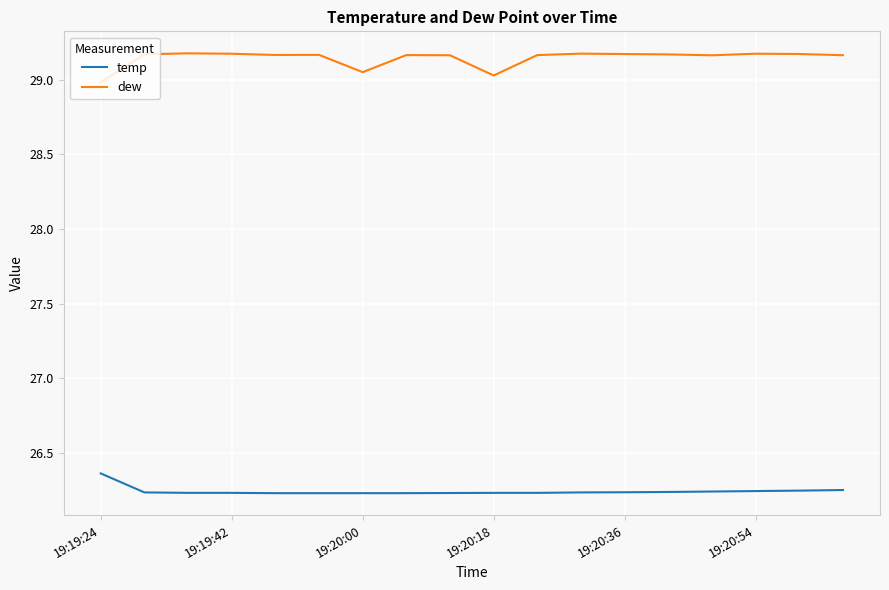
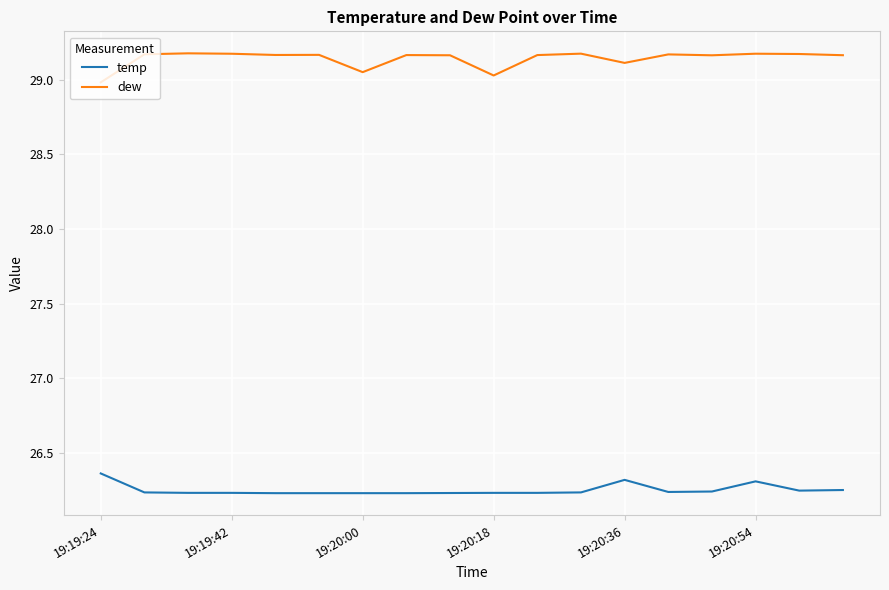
  {
    "temp": {
      "19:19:24": 26.36,
      "19:19:42": 26.23,
      "19:20:00": 26.23,
      "19:20:18": 26.23,
-     "19:20:36": 26.24,
-     "19:20:54": 26.25
+     "19:20:36": 26.32,
+     "19:20:54": 26.31
    },
    "dew": {
      "19:19:42": 29.17,
      "19:20:00": 29.05,
      "19:20:18": 29.03,
-     "19:20:36": 29.17,
+     "19:20:36": 29.11,
      "19:20:54": 29.17
    }
  }
